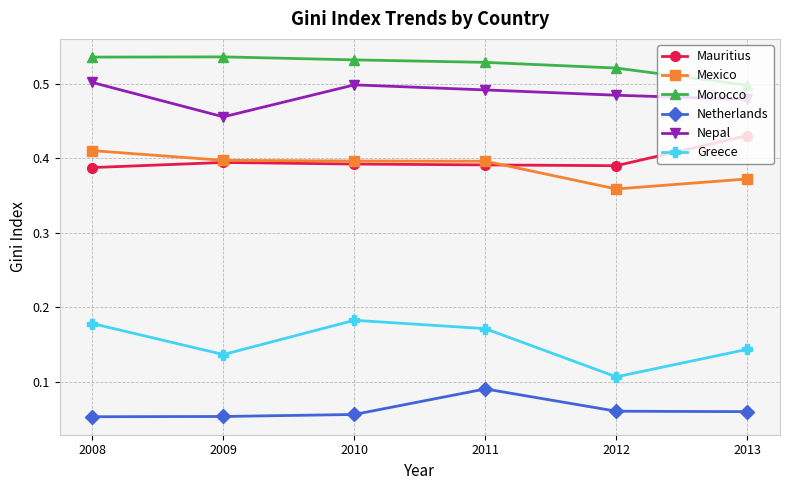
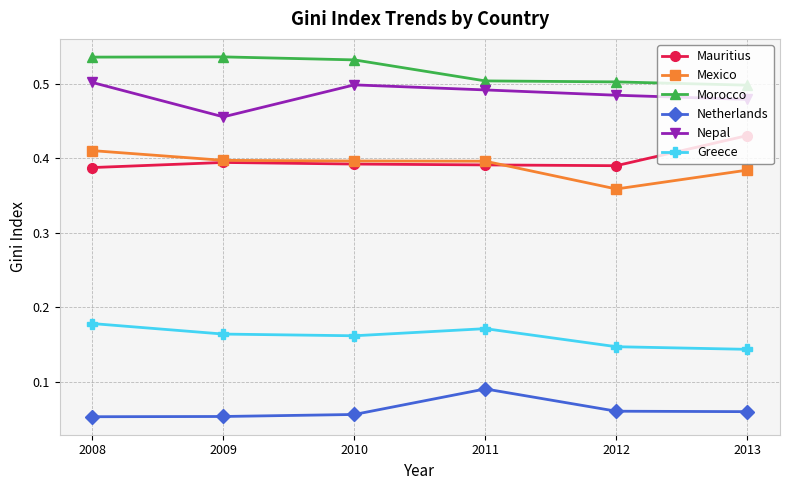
  {
    "Mauritius": {
      "2008": 0.39,
      "2010": 0.39,
      "2011": 0.39,
      "2012": 0.39
    },
    "Mexico": {
      "2008": 0.41,
      "2010": 0.40,
      "2011": 0.40,
      "2012": 0.36,
-     "2013": 0.37
+     "2013": 0.38
    },
    "Morocco": {
      "2008": 0.54,
      "2009": 0.54,
      "2010": 0.53,
-     "2011": 0.53,
-     "2012": 0.52
+     "2011": 0.50,
+     "2012": 0.50
    },
    "Netherlands": {
      "2008": 0.05,
      "2009": 0.05,
      "2010": 0.06,
      "2011": 0.09,
      "2012": 0.06,
      "2013": 0.06
    },
    "Nepal": {
      "2008": 0.50,
      "2009": 0.46,
      "2010": 0.50,
      "2011": 0.49,
      "2012": 0.48
    },
    "Greece": {
      "2008": 0.18,
-     "2009": 0.14,
-     "2010": 0.18,
+     "2009": 0.16,
+     "2010": 0.16,
      "2011": 0.17,
-     "2012": 0.11,
+     "2012": 0.15,
      "2013": 0.14
    }
  }
